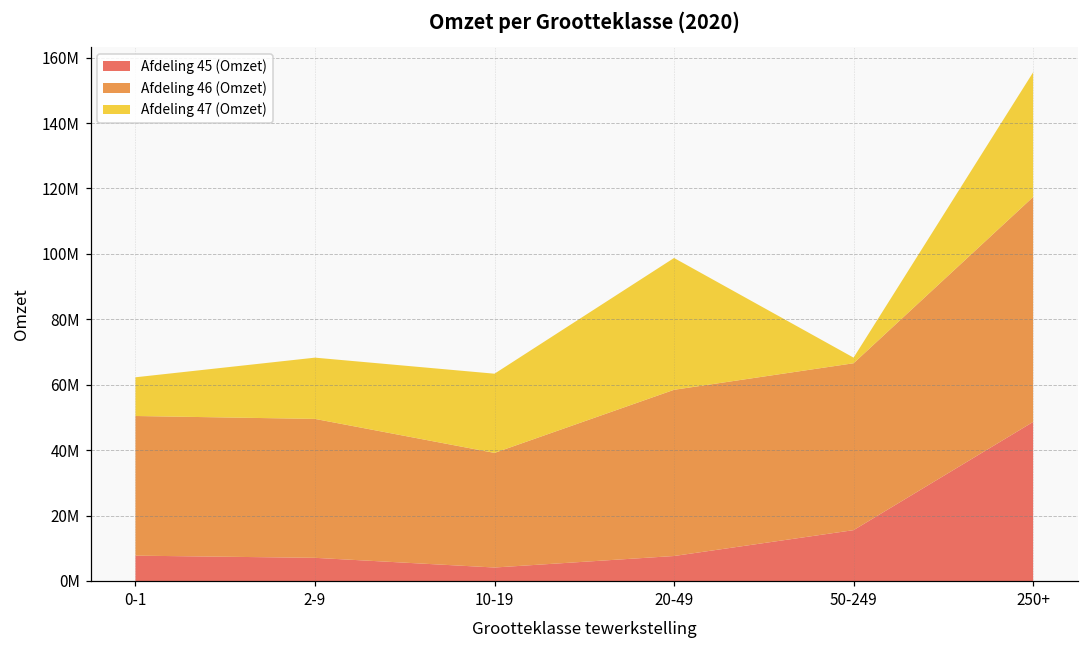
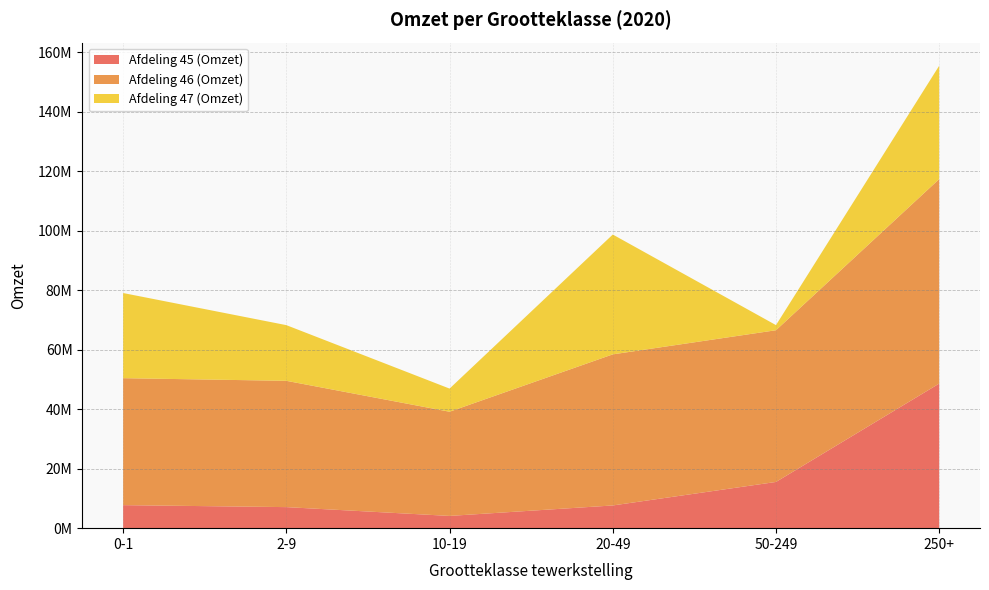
  {
    "Afdeling 47 (Omzet)": {
-     "0-1": 12000000,
+     "0-1": 29000000,
      "2-9": 19000000,
-     "10-19": 24000000,
+     "10-19": 8000000,
      "20-49": 40000000,
      "50-249": 2000000,
      "250+": 38000000
    }
  }
